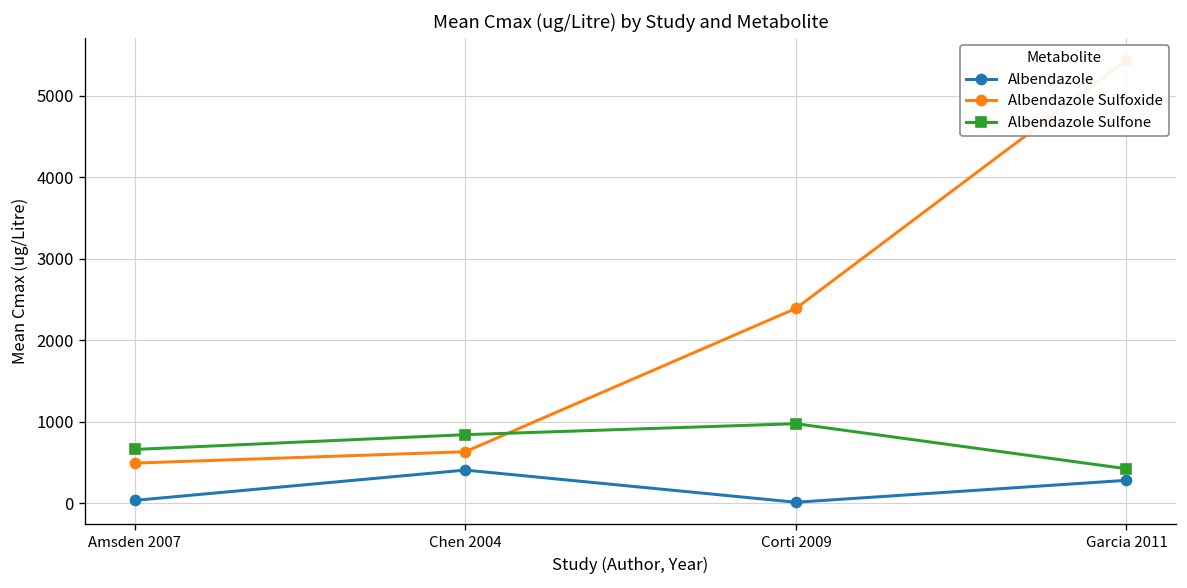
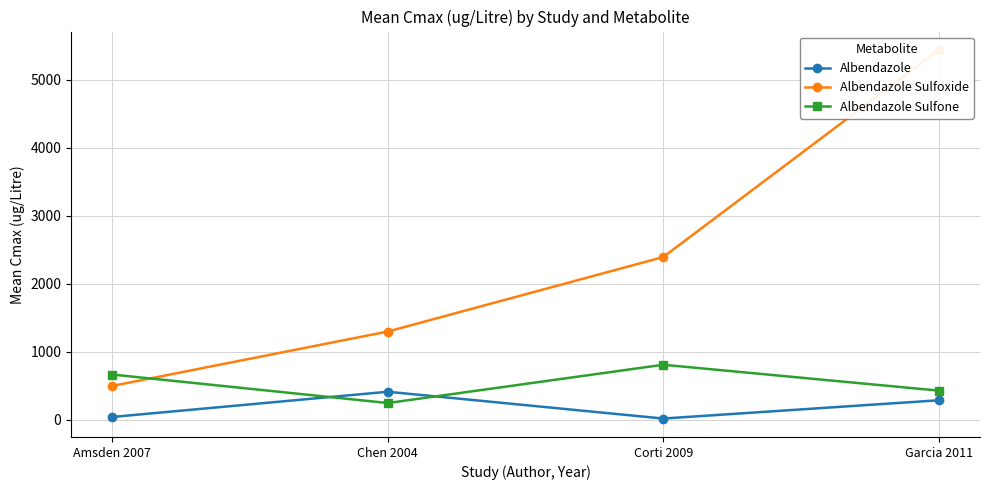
  {
    "Albendazole": {
      "Amsden 2007": 0,
      "Chen 2004": 400,
      "Corti 2009": 0,
      "Garcia 2011": 300
    },
    "Albendazole Sulfoxide": {
      "Amsden 2007": 500,
-     "Chen 2004": 600,
+     "Chen 2004": 1300,
      "Corti 2009": 2400
    },
    "Albendazole Sulfone": {
      "Amsden 2007": 700,
-     "Chen 2004": 800,
-     "Corti 2009": 1000,
+     "Chen 2004": 200,
+     "Corti 2009": 800,
      "Garcia 2011": 400
    }
  }
